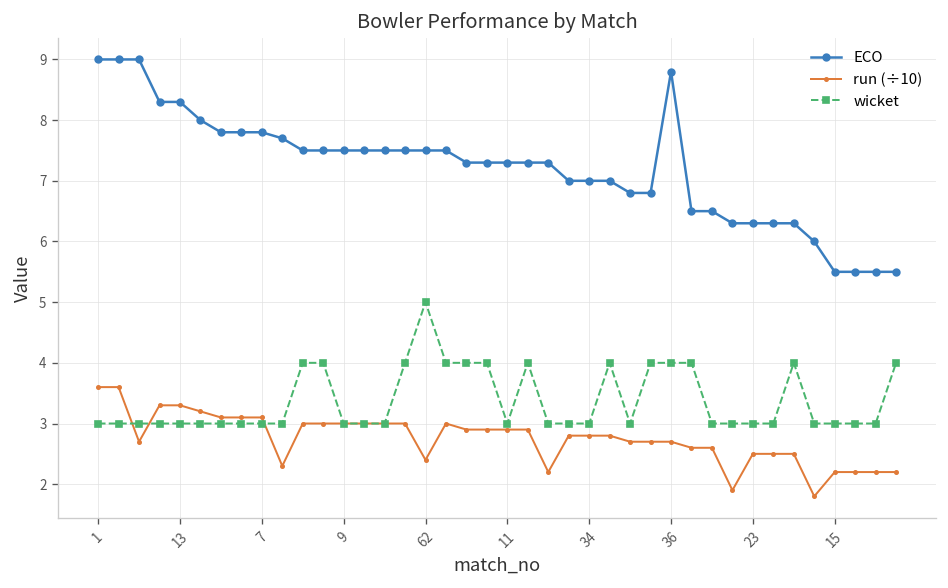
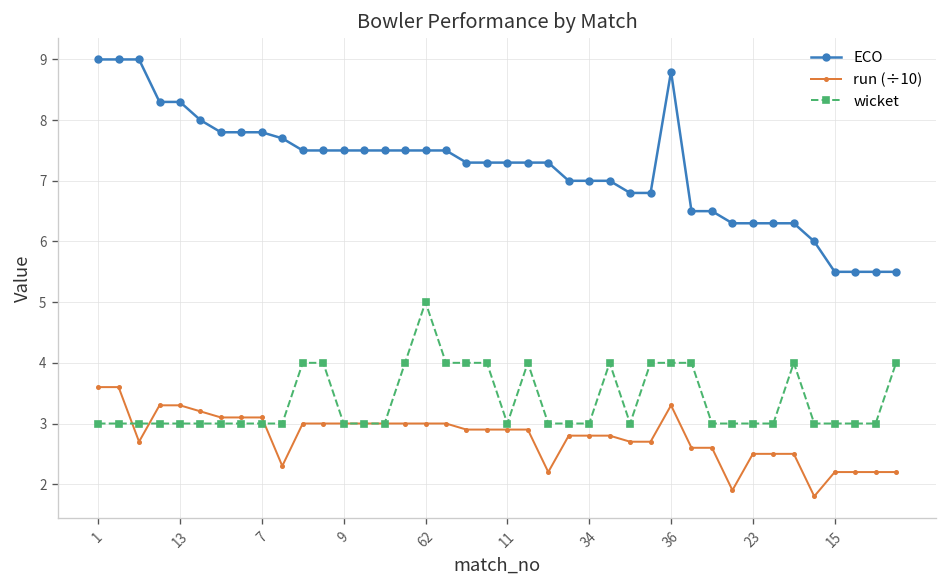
  {
    "ECO": {
      "62": 7.5,
      "36": 8.8
    },
    "run (÷10)": {
-     "62": 2.4,
-     "36": 2.7
+     "62": 3.0,
+     "36": 3.3
    },
    "wicket": {
      "62": 5.0,
      "36": 4.0
    }
  }
